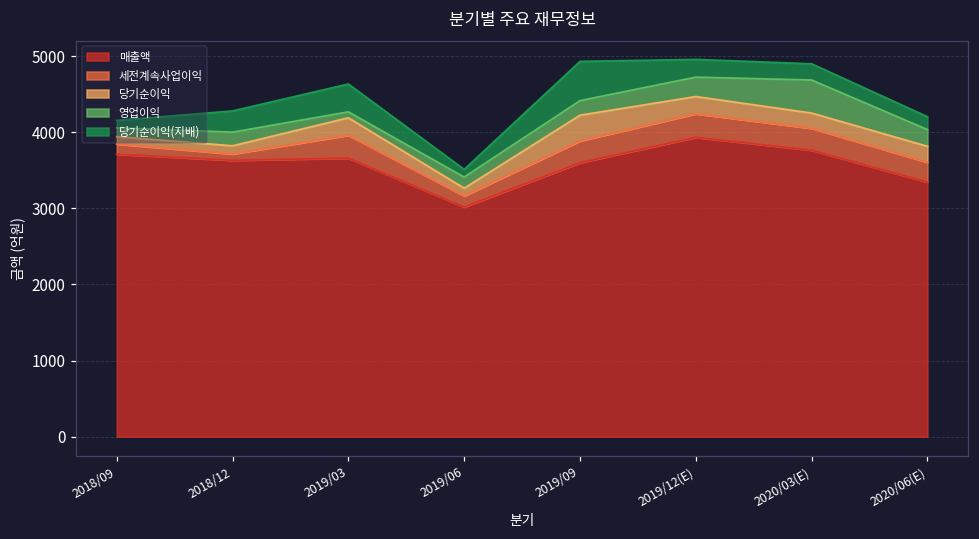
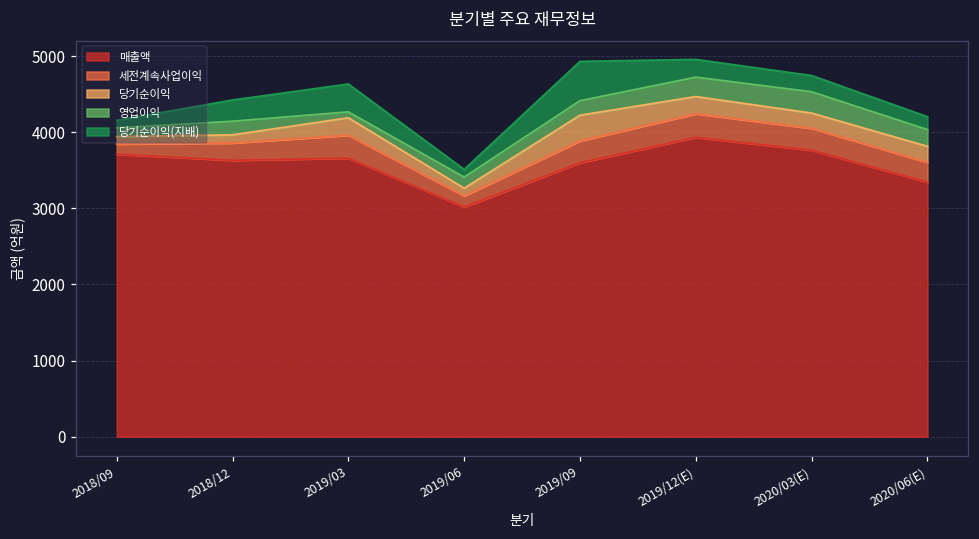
  {
    "매출액": {
      "2018/09": 3700,
      "2018/12": 3600,
      "2019/03": 3700,
      "2019/06": 3000,
      "2019/09": 3600,
      "2019/12(E)": 3900,
      "2020/03(E)": 3800,
      "2020/06(E)": 3300
    },
    "세전계속사업이익": {
      "2018/09": 100,
-     "2018/12": 100,
+     "2018/12": 200,
      "2019/03": 300,
      "2019/06": 100,
      "2019/09": 300,
      "2019/12(E)": 300,
      "2020/03(E)": 300,
      "2020/06(E)": 300
    },
    "당기순이익": {
      "2018/09": 100,
      "2018/12": 100,
      "2019/03": 200,
      "2019/06": 100,
      "2019/09": 300,
      "2019/12(E)": 200,
      "2020/03(E)": 200,
      "2020/06(E)": 200
    },
    "영업이익": {
      "2018/12": 200,
      "2019/03": 100,
      "2019/06": 100,
      "2019/09": 200,
      "2019/12(E)": 300,
-     "2020/03(E)": 400,
+     "2020/03(E)": 300,
      "2020/06(E)": 200
    },
    "당기순이익(지배)": {
      "2018/12": 300,
      "2019/03": 400,
      "2019/06": 100,
      "2019/09": 500,
      "2019/12(E)": 200,
      "2020/03(E)": 200,
      "2020/06(E)": 200
    }
  }
